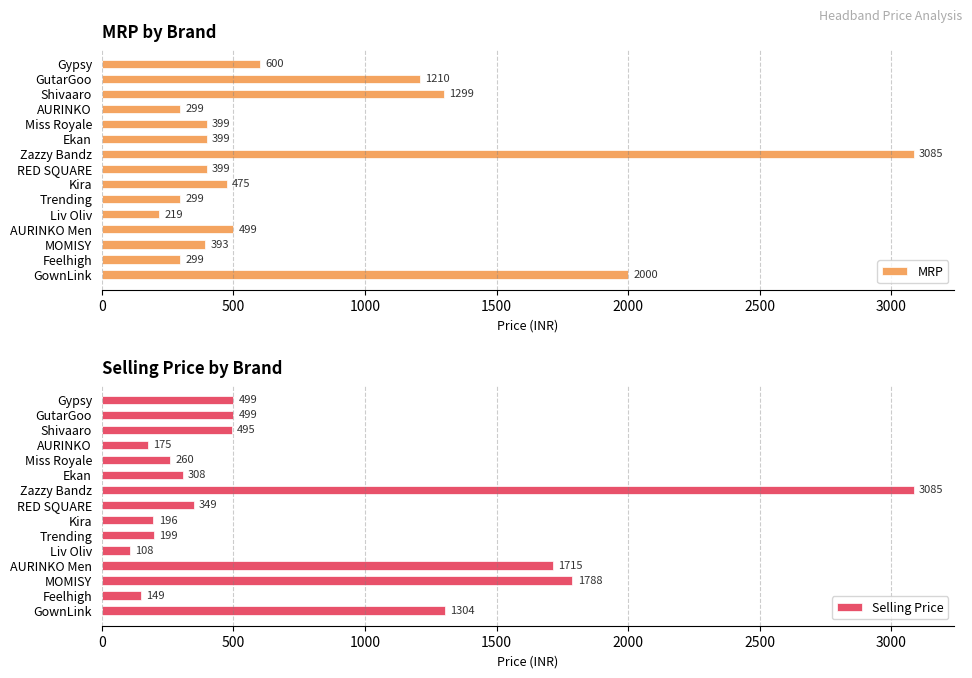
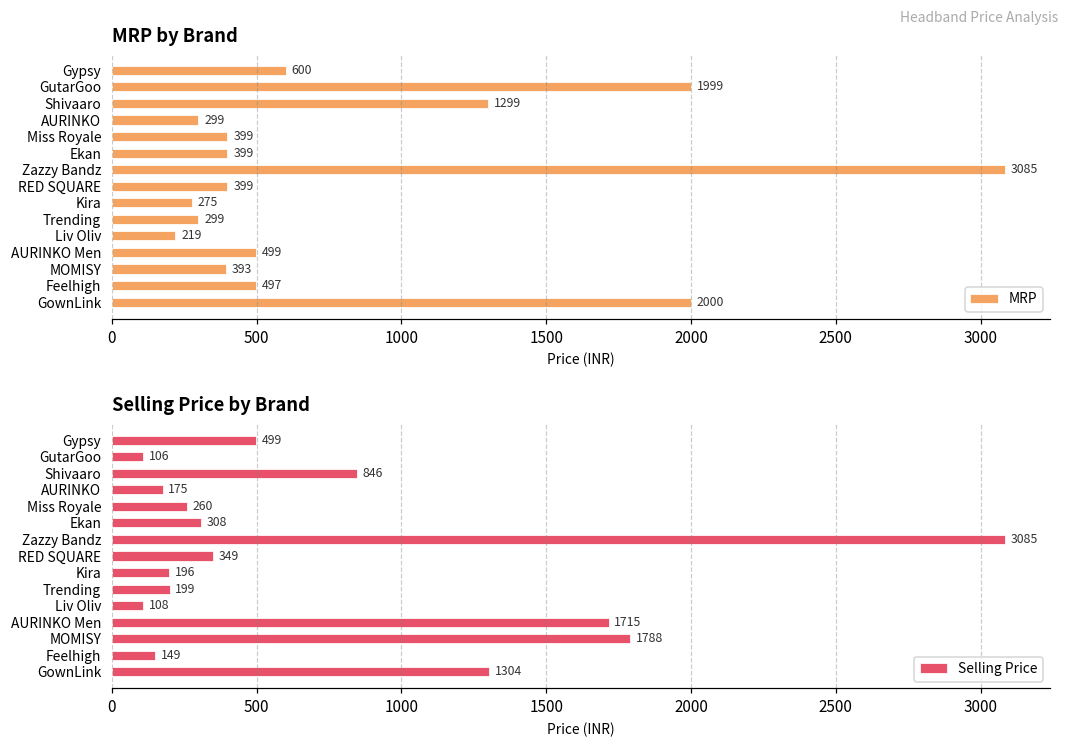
  {
    "MRP by Brand": {
      "Gypsy": 600,
-     "GutarGoo": 1210,
+     "GutarGoo": 1999,
      "Shivaaro": 1299,
      "AURINKO": 299,
      "Miss Royale": 399,
      "Ekan": 399,
      "Zazzy Bandz": 3085,
      "RED SQUARE": 399,
-     "Kira": 475,
+     "Kira": 275,
      "Trending": 299,
      "Liv Oliv": 219,
      "AURINKO Men": 499,
      "MOMISY": 393,
-     "Feelhigh": 299,
+     "Feelhigh": 497,
      "GownLink": 2000
    },
    "Selling Price by Brand": {
      "Gypsy": 499,
-     "GutarGoo": 499,
-     "Shivaaro": 495,
+     "GutarGoo": 106,
+     "Shivaaro": 846,
      "AURINKO": 175,
      "Miss Royale": 260,
      "Ekan": 308,
      "Zazzy Bandz": 3085,
      "RED SQUARE": 349,
      "Kira": 196,
      "Trending": 199,
      "Liv Oliv": 108,
      "AURINKO Men": 1715,
      "MOMISY": 1788,
      "Feelhigh": 149,
      "GownLink": 1304
    }
  }
